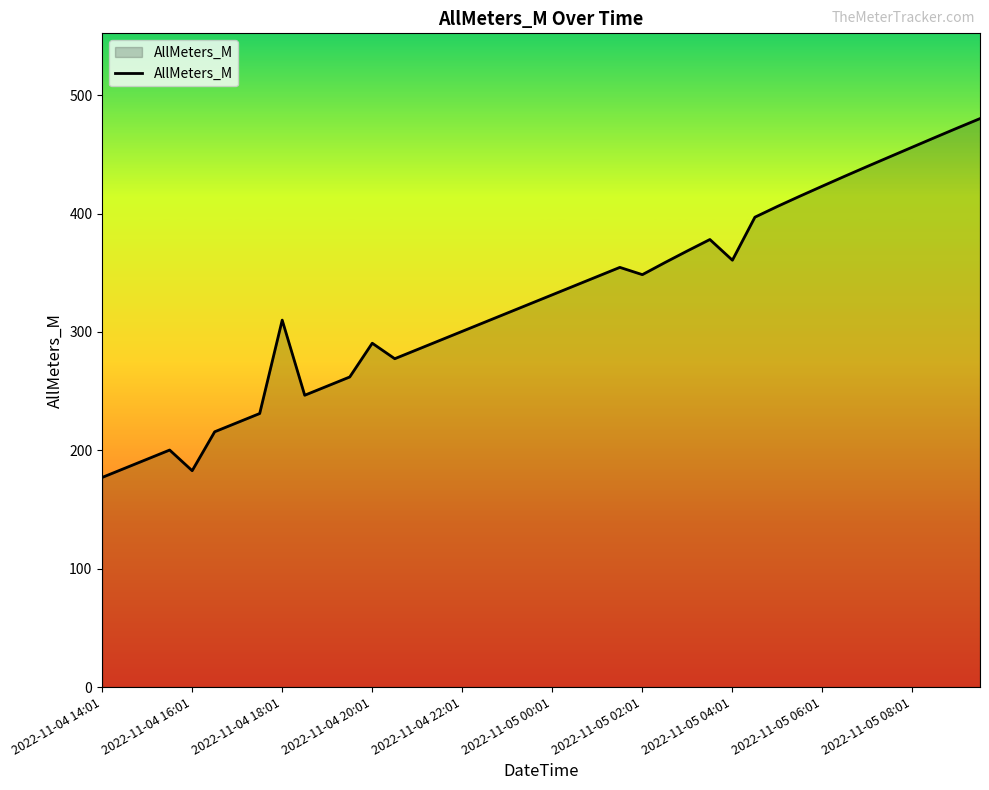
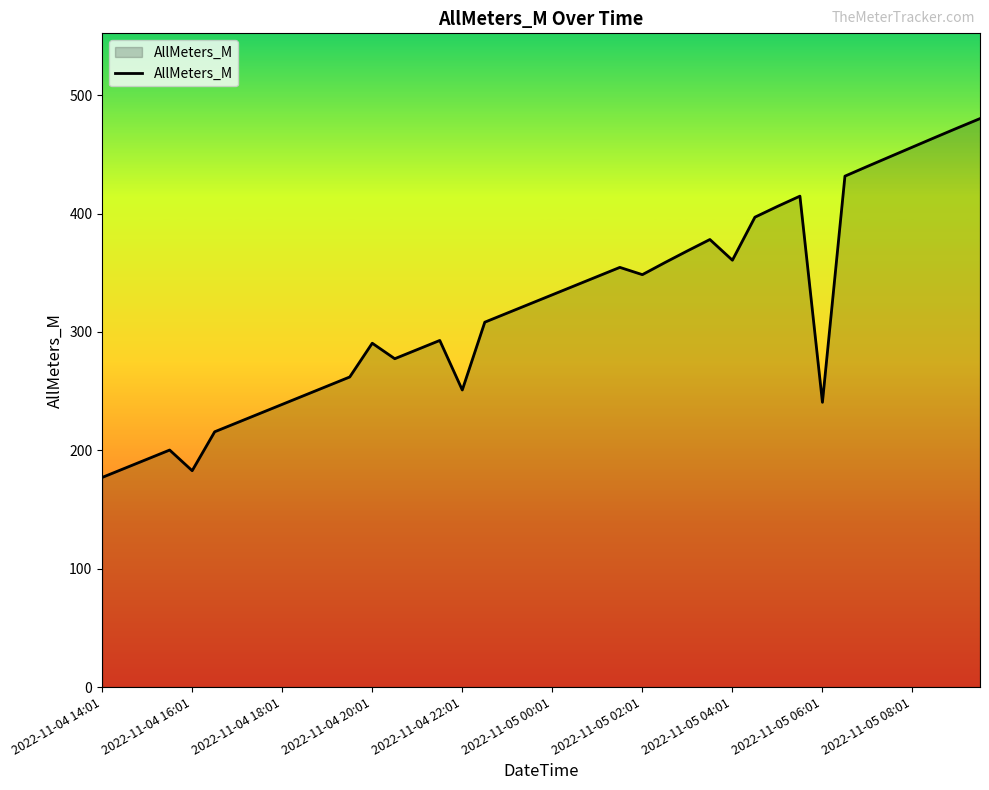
  {
    "2022-11-04 14:01": 177,
    "2022-11-04 16:01": 183,
-   "2022-11-04 18:01": 310,
+   "2022-11-04 18:01": 239,
    "2022-11-04 20:01": 290,
-   "2022-11-04 22:01": 301,
+   "2022-11-04 22:01": 251,
    "2022-11-05 00:01": 331,
    "2022-11-05 02:01": 348,
    "2022-11-05 04:01": 361,
-   "2022-11-05 06:01": 423,
+   "2022-11-05 06:01": 241,
    "2022-11-05 08:01": 456
  }
